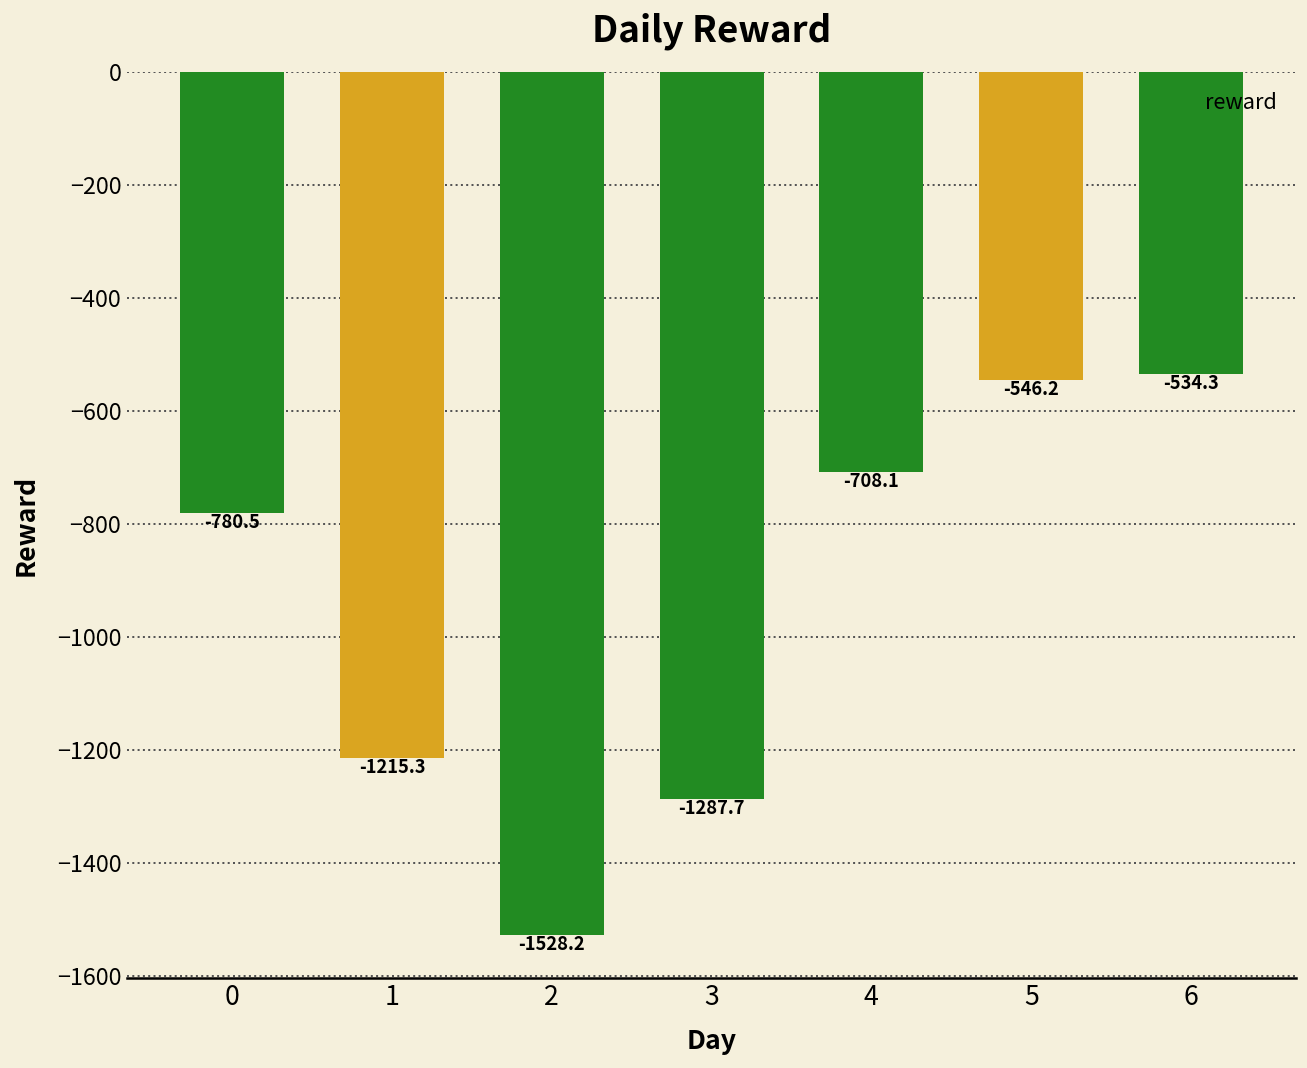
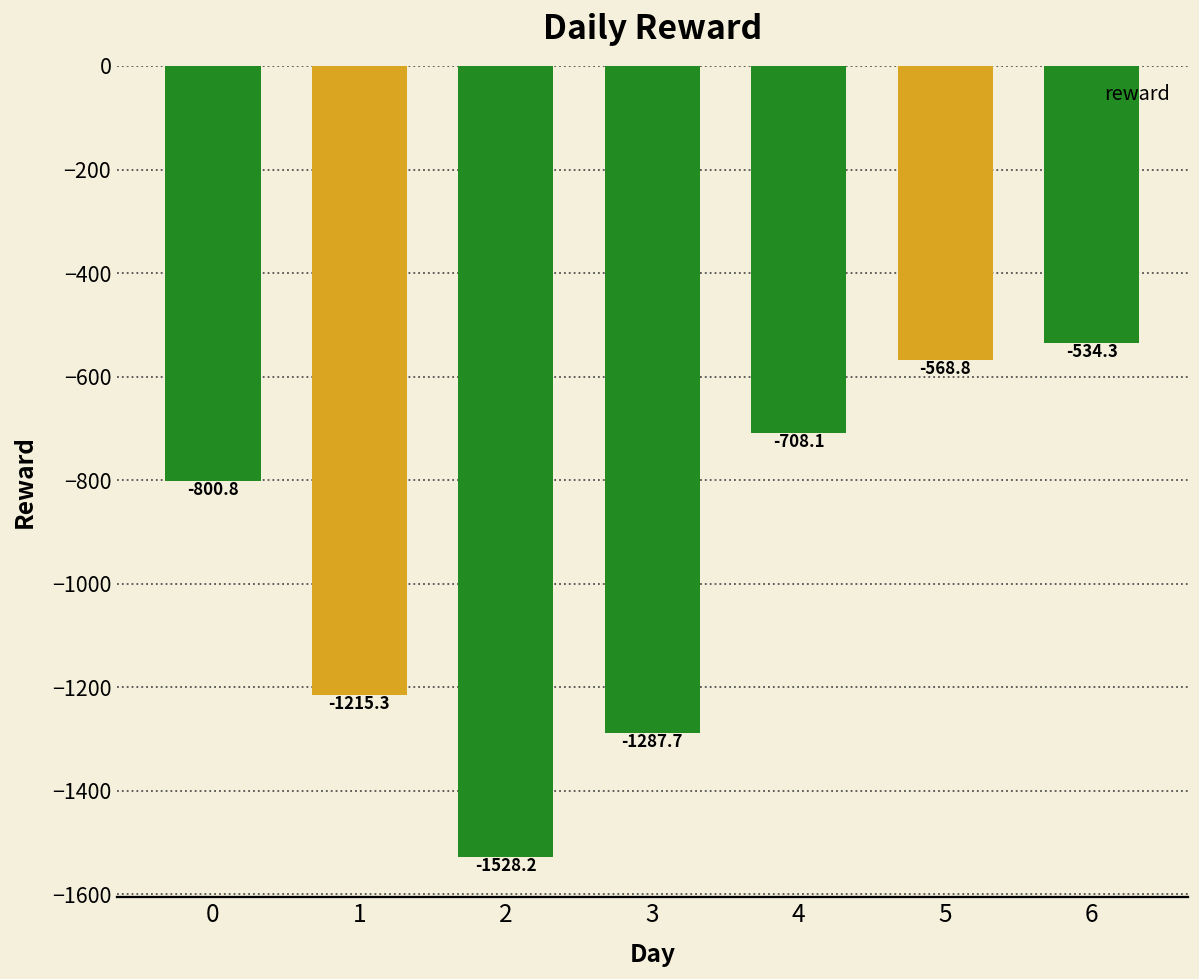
  {
-   "0": -780.5,
+   "0": -800.8,
    "1": -1215.3,
    "2": -1528.2,
    "3": -1287.7,
    "4": -708.1,
-   "5": -546.2,
+   "5": -568.8,
    "6": -534.3
  }
